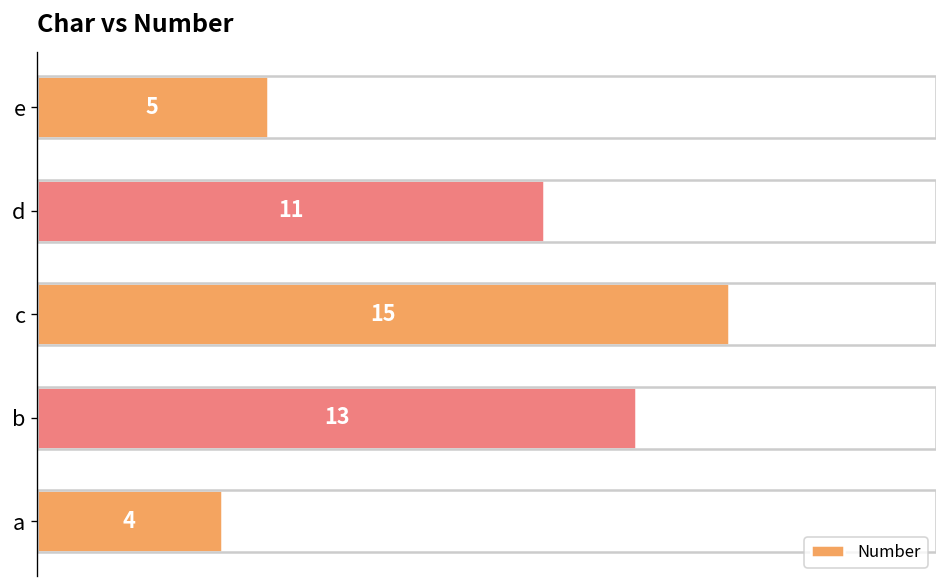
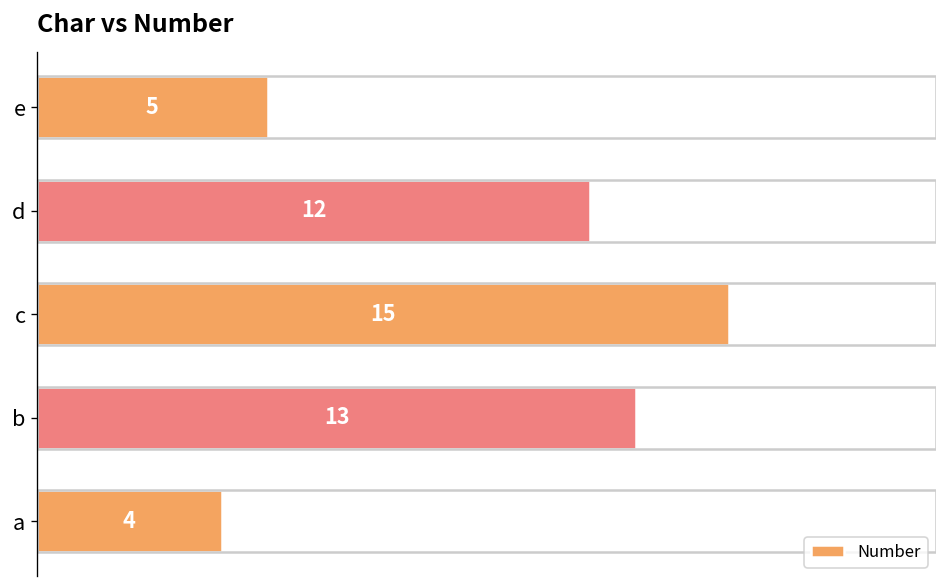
  {
    "e": 5,
-   "d": 11,
+   "d": 12,
    "c": 15,
    "b": 13,
    "a": 4
  }
